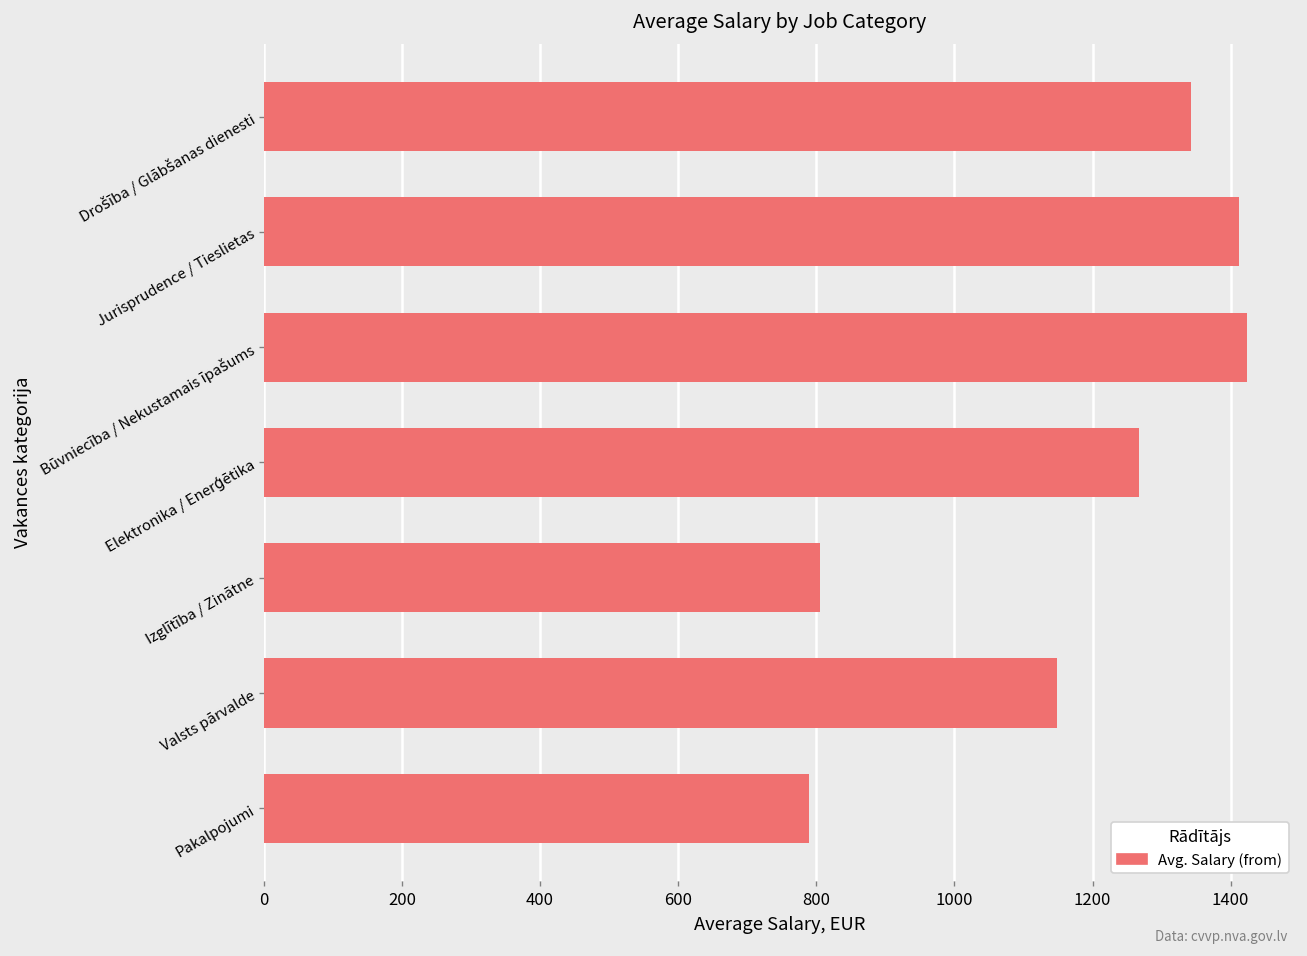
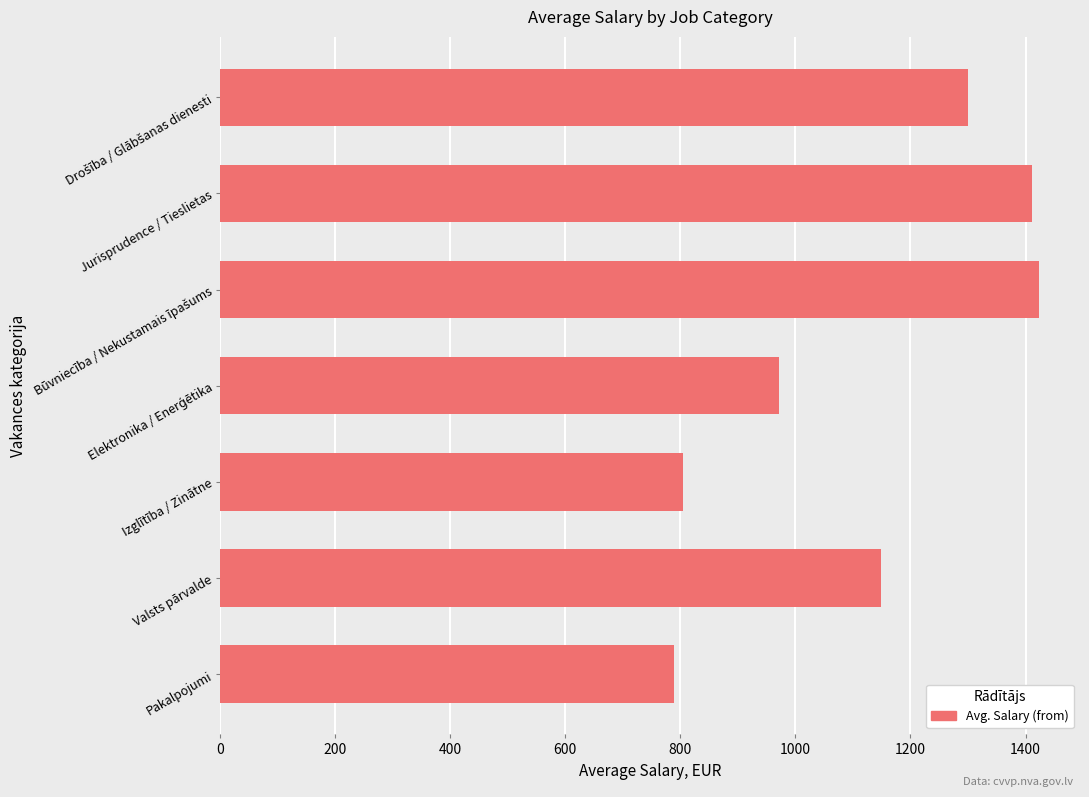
  {
-   "Drošība / Glābšanas dienesti": 1340,
+   "Drošība / Glābšanas dienesti": 1300,
    "Jurisprudence / Tieslietas": 1410,
    "Būvniecība / Nekustamais īpašums": 1420,
-   "Elektronika / Enerģētika": 1270,
+   "Elektronika / Enerģētika": 970,
    "Izglītība / Zinātne": 810,
    "Valsts pārvalde": 1150,
    "Pakalpojumi": 790
  }
